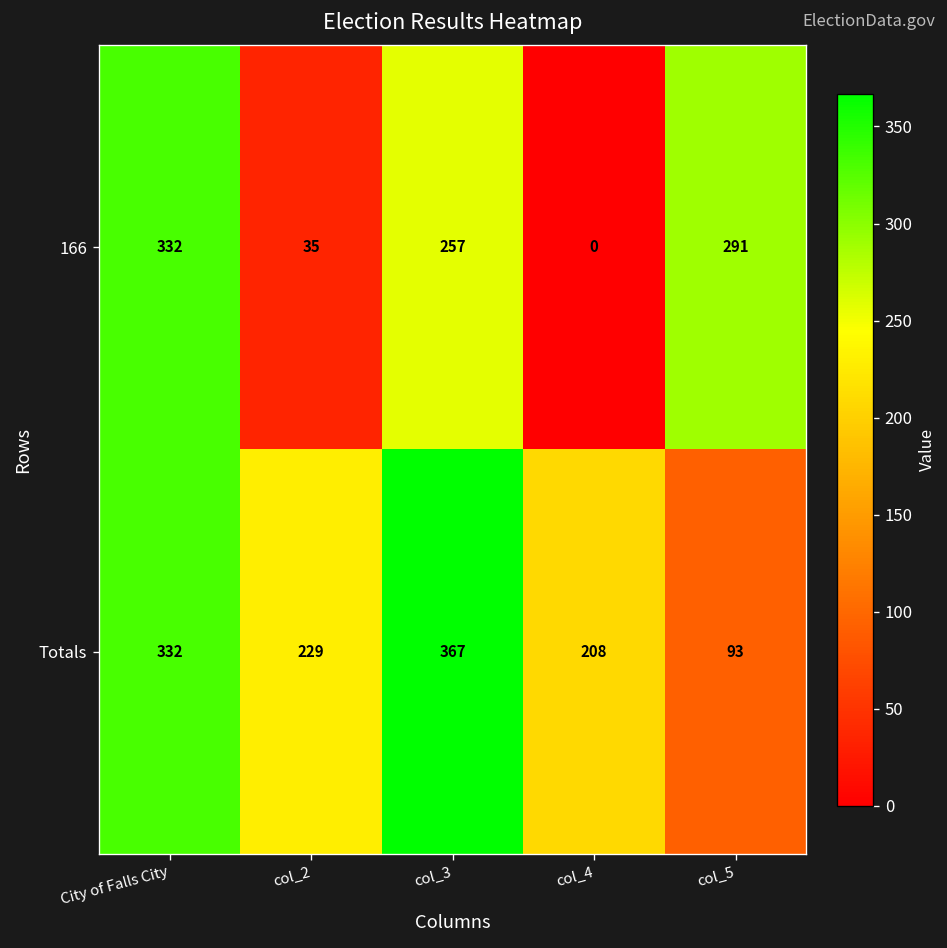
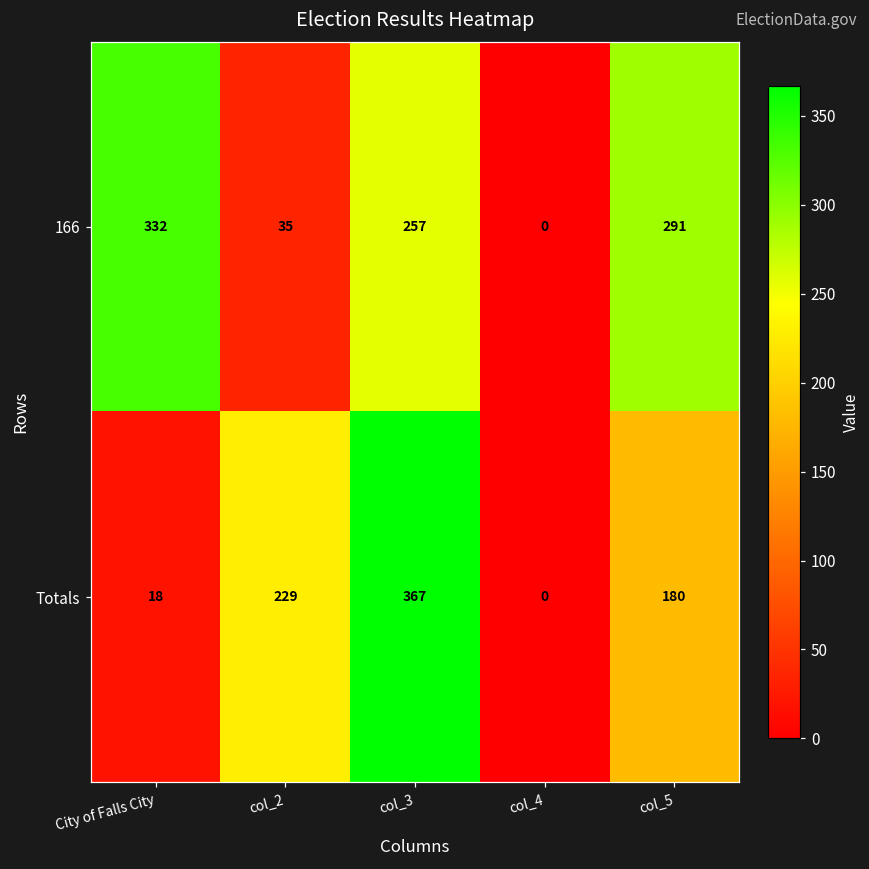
  {
    "166": {
      "City of Falls City": 332,
      "col_2": 35,
      "col_3": 257,
      "col_4": 0,
      "col_5": 291
    },
    "Totals": {
-     "City of Falls City": 332,
+     "City of Falls City": 18,
      "col_2": 229,
      "col_3": 367,
-     "col_4": 208,
-     "col_5": 93
+     "col_4": 0,
+     "col_5": 180
    }
  }
